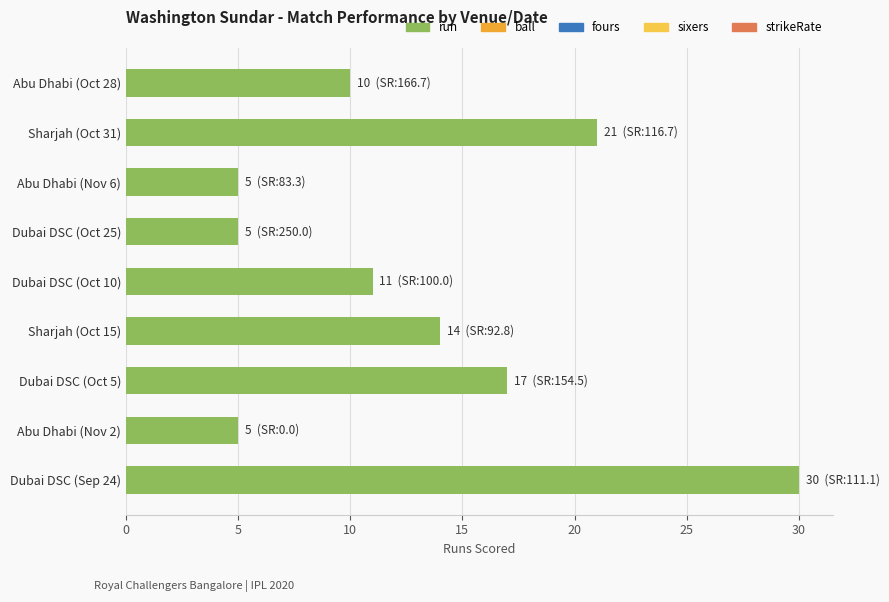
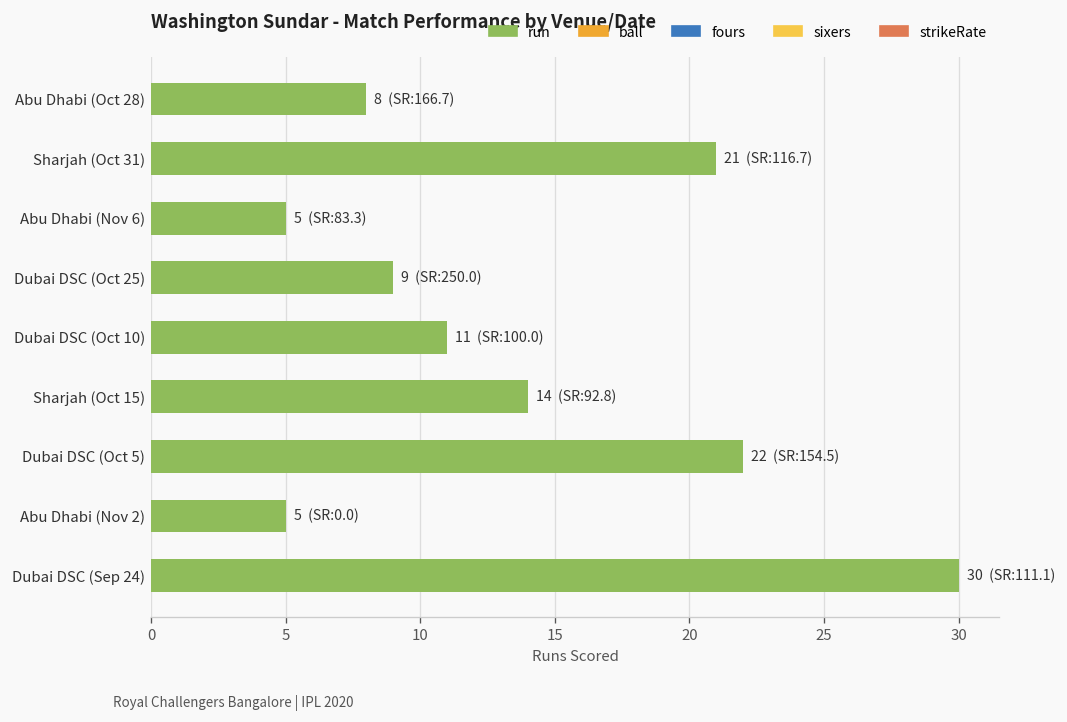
  {
-   "Abu Dhabi (Oct 28)": 10,
+   "Abu Dhabi (Oct 28)": 8,
    "Sharjah (Oct 31)": 21,
    "Abu Dhabi (Nov 6)": 5,
-   "Dubai DSC (Oct 25)": 5,
+   "Dubai DSC (Oct 25)": 9,
    "Dubai DSC (Oct 10)": 11,
    "Sharjah (Oct 15)": 14,
-   "Dubai DSC (Oct 5)": 17,
+   "Dubai DSC (Oct 5)": 22,
    "Abu Dhabi (Nov 2)": 5,
    "Dubai DSC (Sep 24)": 30
  }
